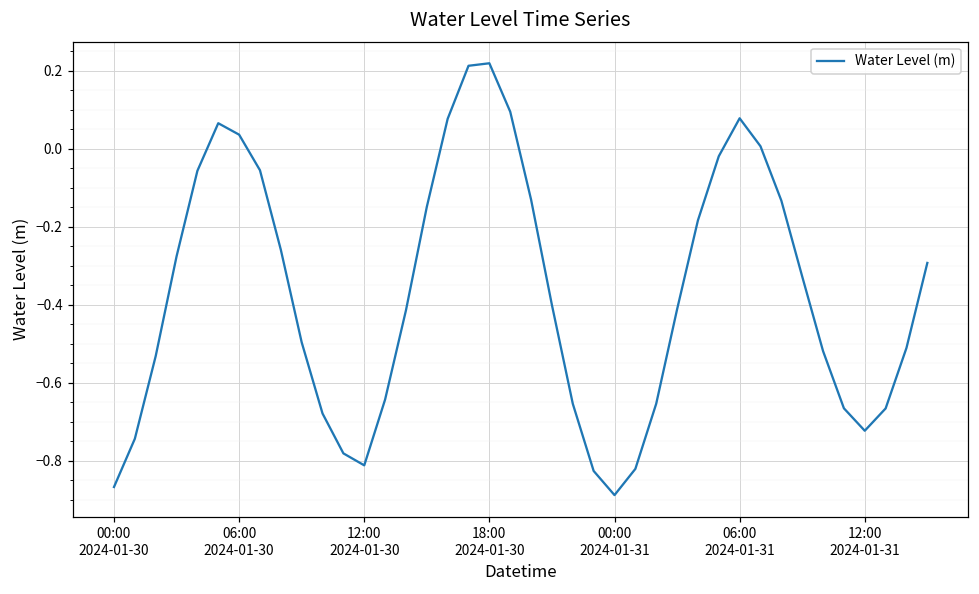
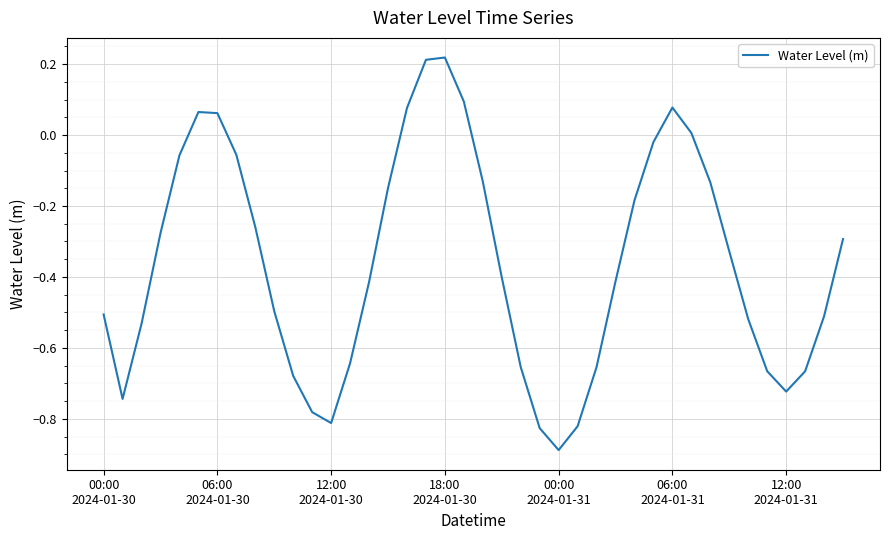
  {
-   "00:00 2024-01-30": -0.87,
-   "06:00 2024-01-30": 0.04,
+   "00:00 2024-01-30": -0.51,
+   "06:00 2024-01-30": 0.06,
    "12:00 2024-01-30": -0.81,
    "18:00 2024-01-30": 0.22,
    "00:00 2024-01-31": -0.89,
    "06:00 2024-01-31": 0.08,
    "12:00 2024-01-31": -0.72
  }
